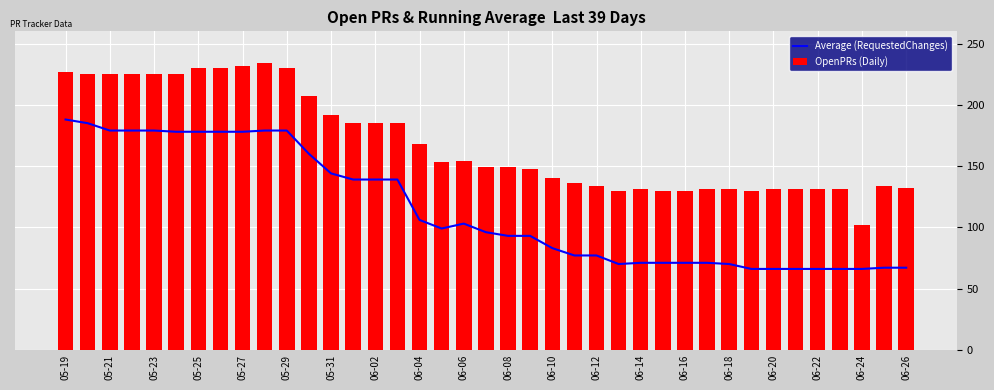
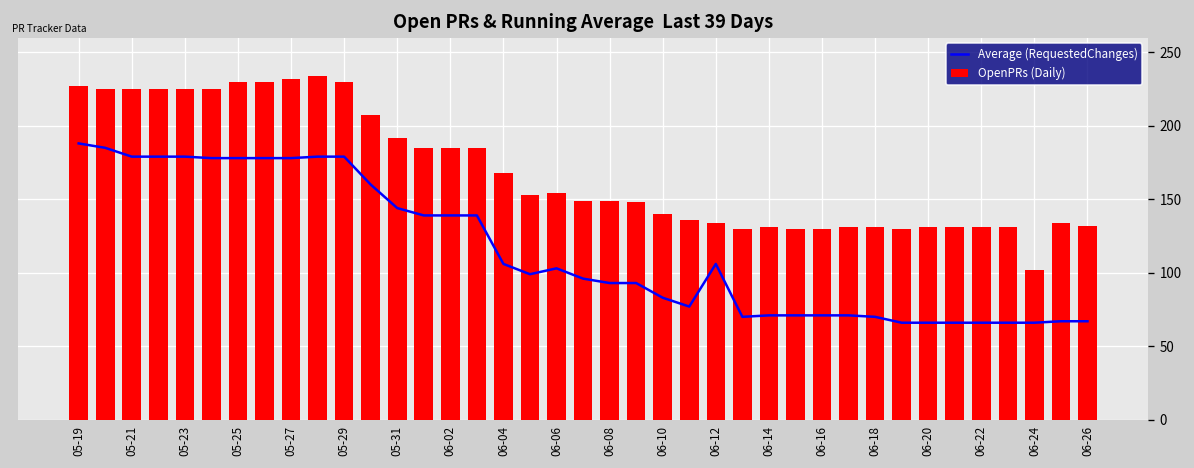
  {
    "OpenPRs (Daily)": {
      "05-19": 227,
      "05-21": 225,
      "05-23": 225,
      "05-25": 230,
      "05-27": 232,
      "05-29": 230,
      "05-31": 192,
      "06-02": 185,
      "06-04": 168,
      "06-06": 154,
      "06-08": 149,
      "06-10": 140,
      "06-12": 134,
      "06-14": 131,
      "06-16": 130,
      "06-18": 131,
      "06-20": 131,
      "06-22": 131,
      "06-24": 102,
      "06-26": 132
    },
    "Average (RequestedChanges)": {
      "05-19": 188,
      "05-21": 179,
      "05-23": 179,
      "05-25": 178,
      "05-27": 178,
      "05-29": 179,
      "05-31": 144,
      "06-02": 139,
      "06-04": 106,
      "06-06": 103,
      "06-08": 93,
      "06-10": 83,
-     "06-12": 77,
+     "06-12": 106,
      "06-14": 71,
      "06-16": 71,
      "06-18": 70,
      "06-20": 66,
      "06-22": 66,
      "06-24": 66,
      "06-26": 67
    }
  }
